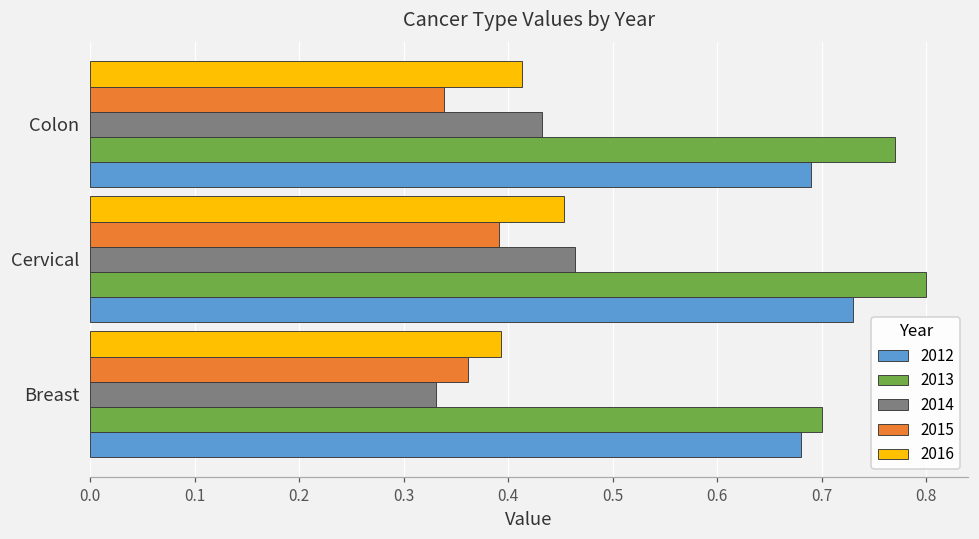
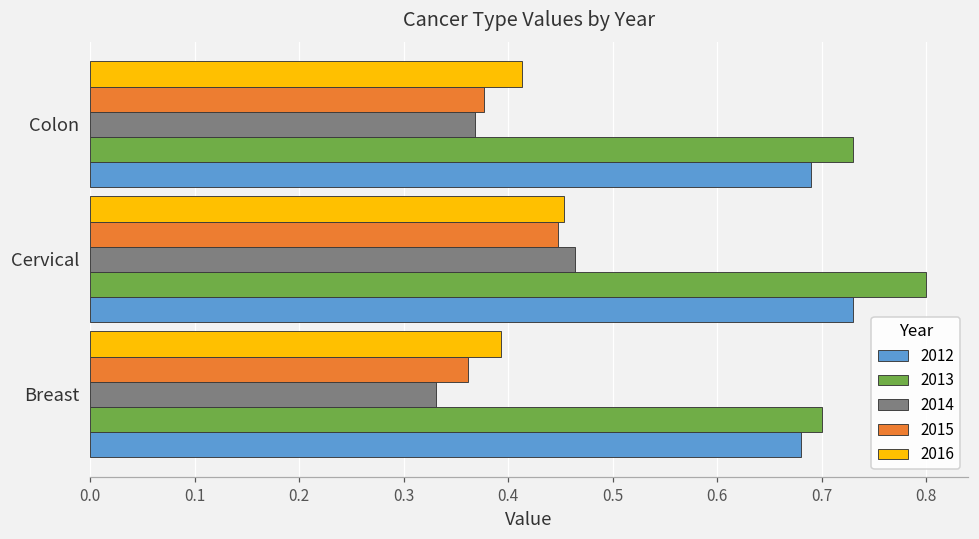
  {
    "2012": {
      "Colon": 0.69,
      "Cervical": 0.73,
      "Breast": 0.68
    },
    "2013": {
-     "Colon": 0.77,
+     "Colon": 0.73,
      "Cervical": 0.80,
      "Breast": 0.70
    },
    "2014": {
-     "Colon": 0.43,
+     "Colon": 0.37,
      "Cervical": 0.46,
      "Breast": 0.33
    },
    "2015": {
-     "Colon": 0.34,
-     "Cervical": 0.39,
+     "Colon": 0.38,
+     "Cervical": 0.45,
      "Breast": 0.36
    },
    "2016": {
      "Colon": 0.41,
      "Cervical": 0.45,
      "Breast": 0.39
    }
  }
